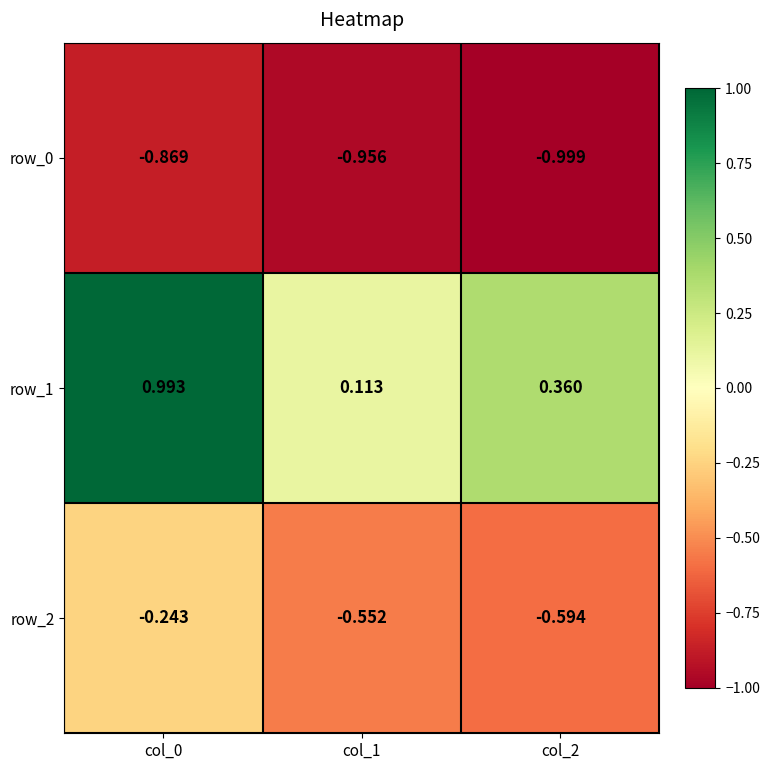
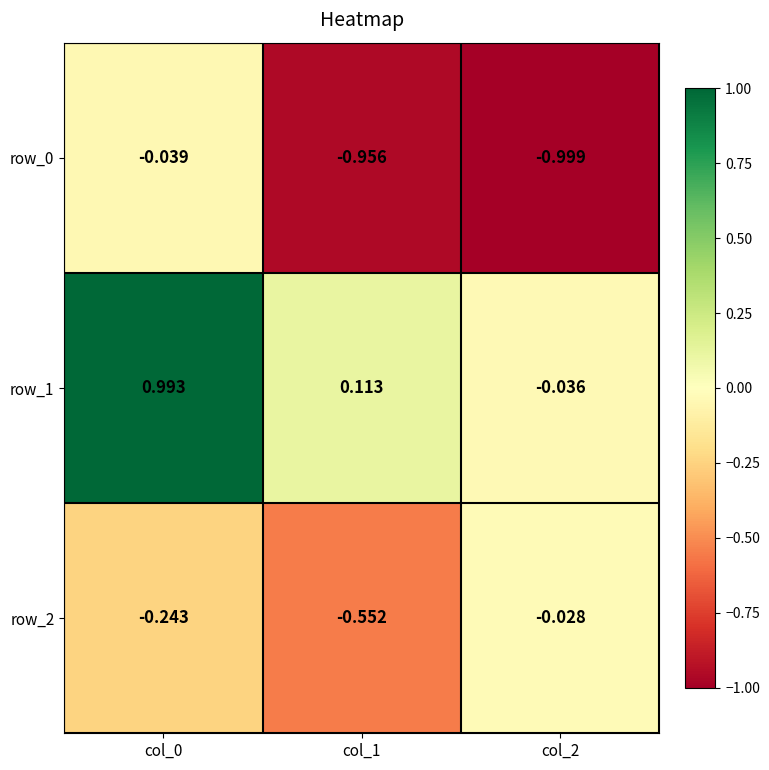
  {
    "row_0": {
-     "col_0": -0.869,
+     "col_0": -0.039,
      "col_1": -0.956,
      "col_2": -0.999
    },
    "row_1": {
      "col_0": 0.993,
      "col_1": 0.113,
-     "col_2": 0.360
+     "col_2": -0.036
    },
    "row_2": {
      "col_0": -0.243,
      "col_1": -0.552,
-     "col_2": -0.594
+     "col_2": -0.028
    }
  }
